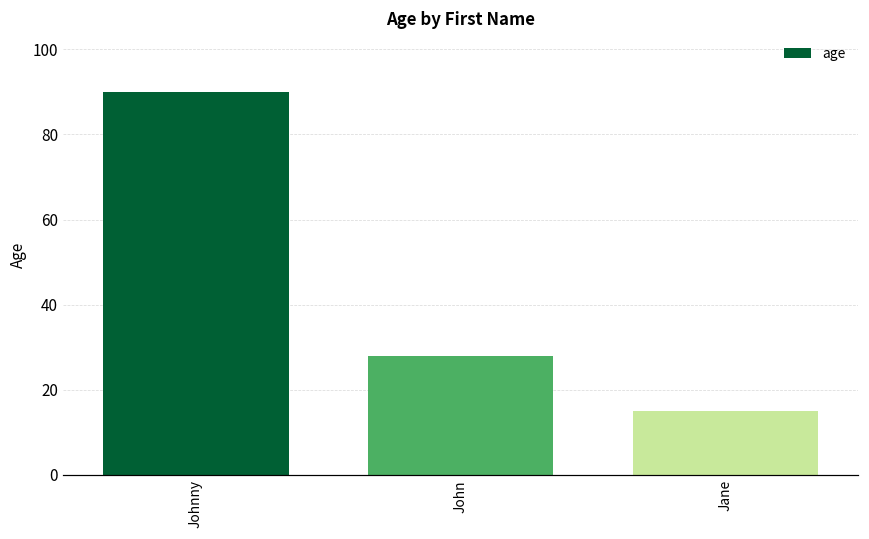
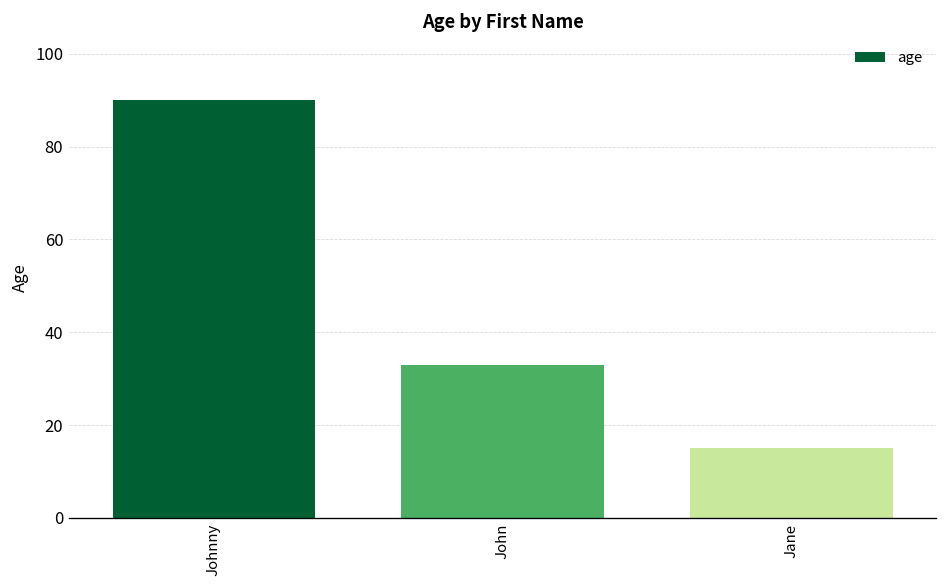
  {
    "Johnny": 90,
-   "John": 28,
+   "John": 33,
    "Jane": 15
  }
